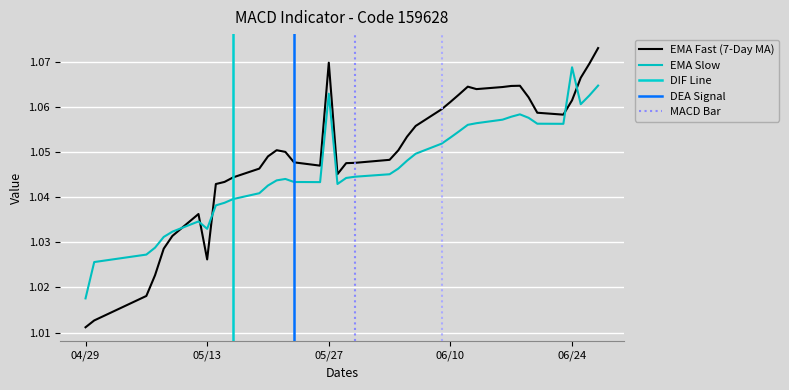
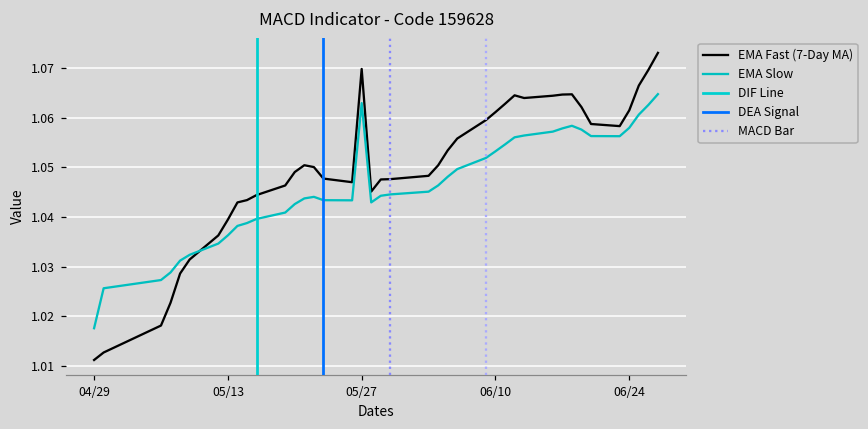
  {
    "EMA Fast (7-Day MA)": {
      "04/29": 1.011,
-     "05/13": 1.026,
+     "05/13": 1.039,
      "05/27": 1.070,
      "06/10": 1.061,
      "06/24": 1.062
    },
    "EMA Slow": {
      "04/29": 1.018,
-     "05/13": 1.033,
+     "05/13": 1.036,
      "05/27": 1.063,
      "06/10": 1.053,
-     "06/24": 1.069
+     "06/24": 1.058
    }
  }
